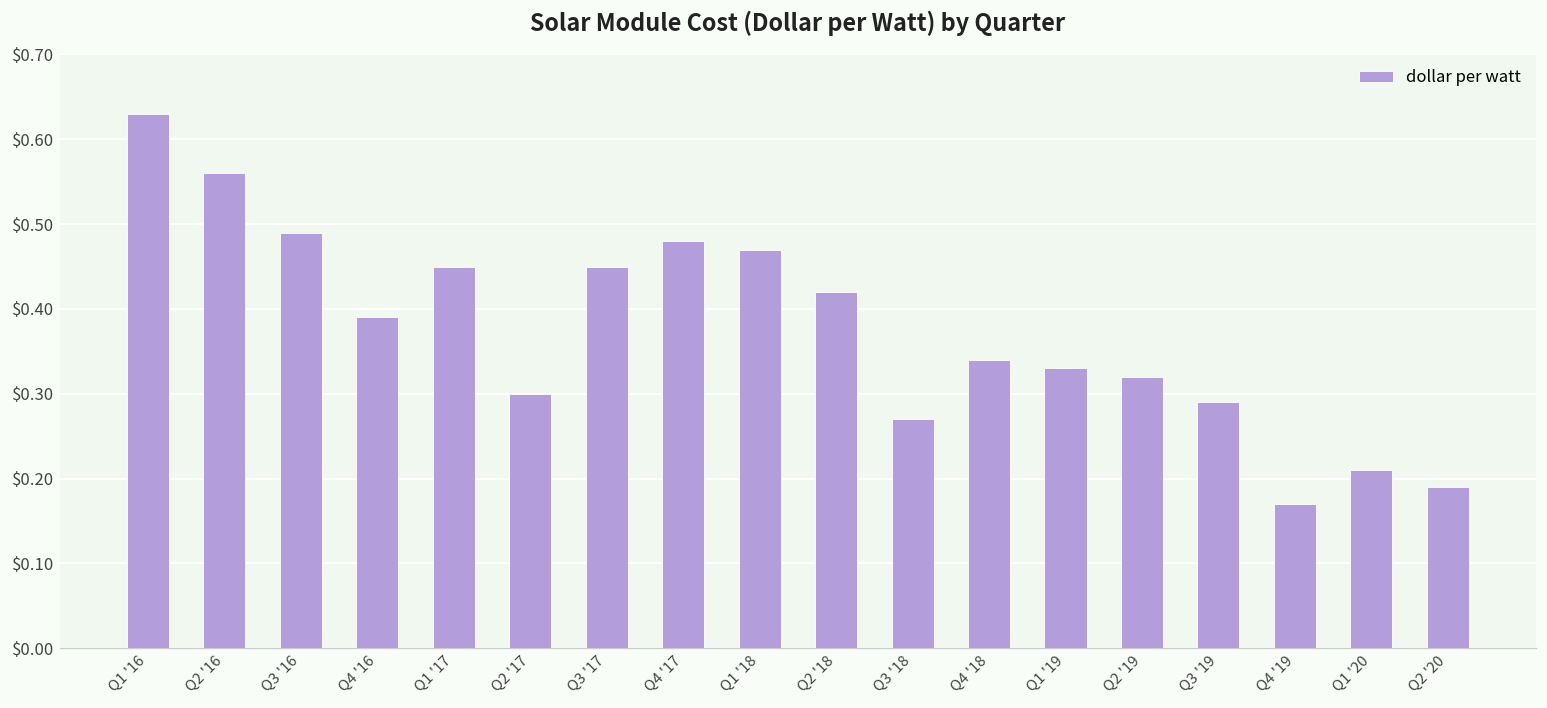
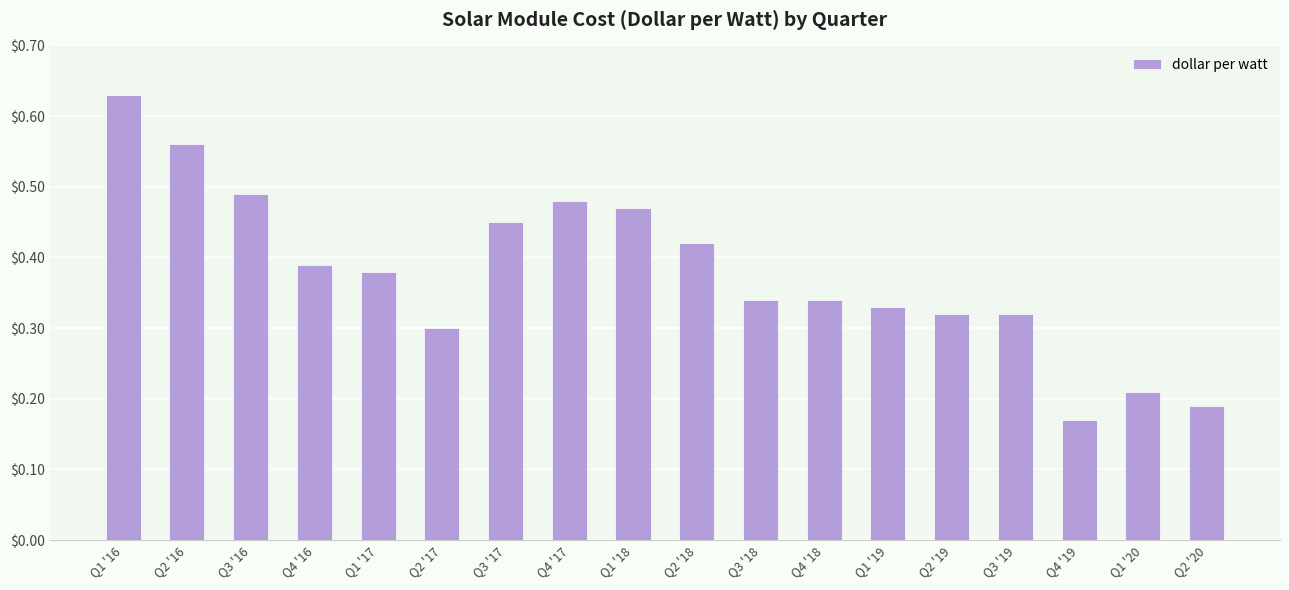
  {
    "Q1 '16": "$0.63",
    "Q2 '16": "$0.56",
    "Q3 '16": "$0.49",
    "Q4 '16": "$0.39",
-   "Q1 '17": "$0.45",
+   "Q1 '17": "$0.38",
    "Q2 '17": "$0.30",
    "Q3 '17": "$0.45",
    "Q4 '17": "$0.48",
    "Q1 '18": "$0.47",
    "Q2 '18": "$0.42",
-   "Q3 '18": "$0.27",
+   "Q3 '18": "$0.34",
    "Q4 '18": "$0.34",
    "Q1 '19": "$0.33",
    "Q2 '19": "$0.32",
-   "Q3 '19": "$0.29",
+   "Q3 '19": "$0.32",
    "Q4 '19": "$0.17",
    "Q1 '20": "$0.21",
    "Q2 '20": "$0.19"
  }
